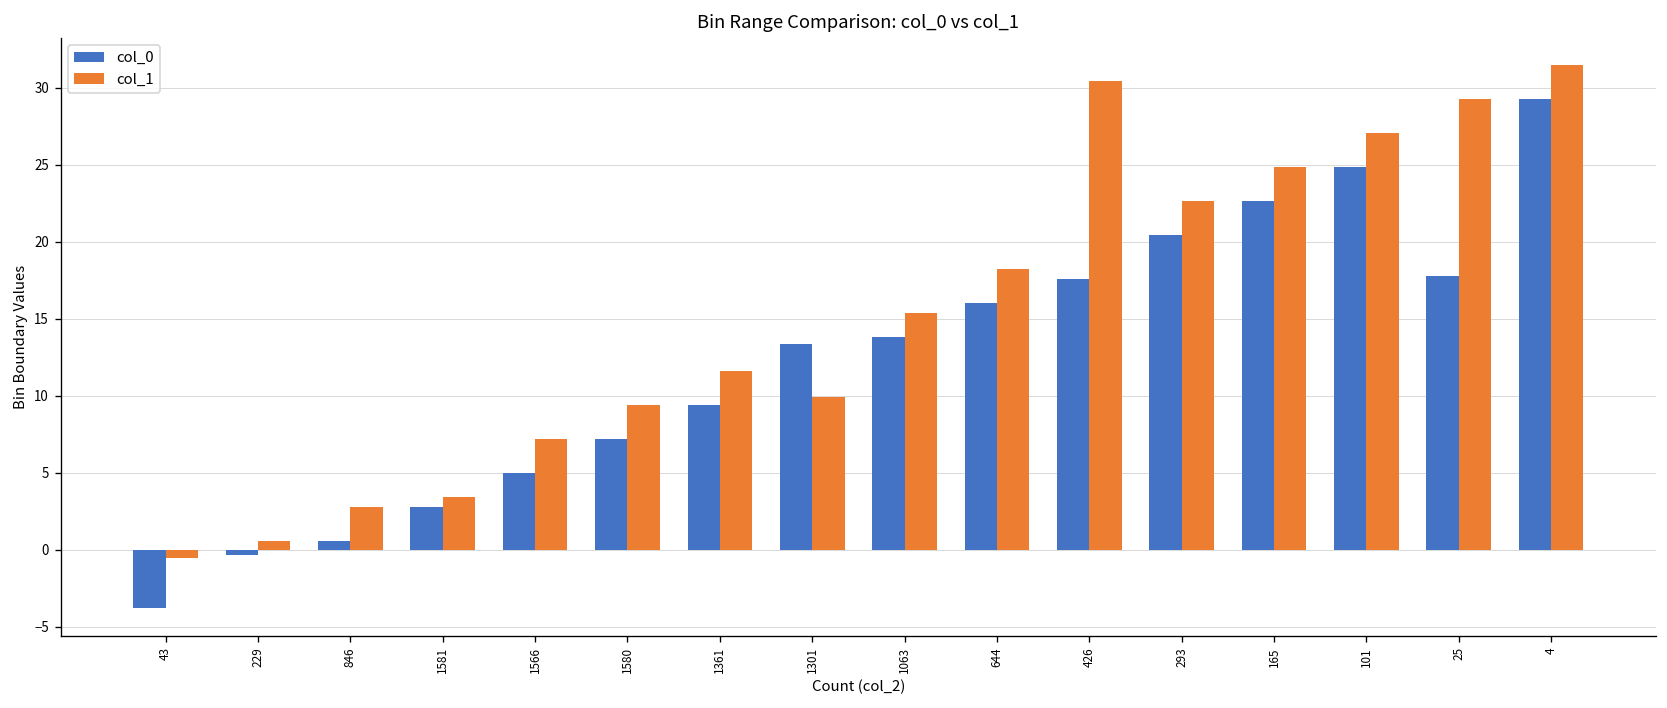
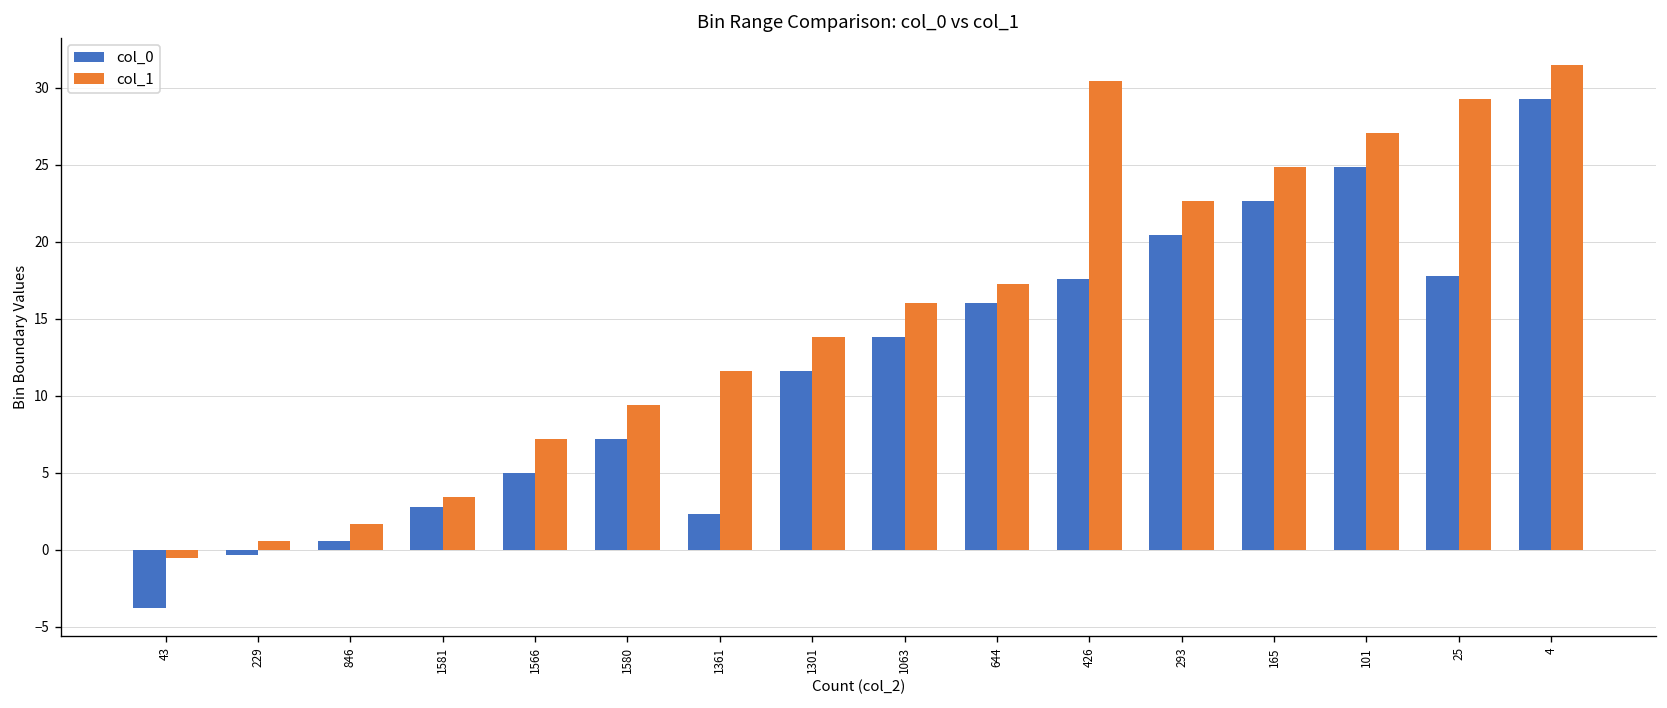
  {
    "col_0": {
      "43": -3.8,
      "229": -0.3,
      "846": 0.6,
      "1581": 2.8,
      "1566": 5.0,
      "1580": 7.2,
-     "1361": 9.4,
-     "1301": 13.4,
+     "1361": 2.4,
+     "1301": 11.6,
      "1063": 13.9,
      "644": 16.1,
      "426": 17.6,
      "293": 20.5,
      "165": 22.7,
      "101": 24.9,
      "25": 17.8,
      "4": 29.3
    },
    "col_1": {
      "43": -0.5,
      "229": 0.6,
-     "846": 2.8,
+     "846": 1.7,
      "1581": 3.4,
      "1566": 7.2,
      "1580": 9.4,
      "1361": 11.6,
-     "1301": 9.9,
-     "1063": 15.4,
-     "644": 18.3,
+     "1301": 13.9,
+     "1063": 16.1,
+     "644": 17.3,
      "426": 30.4,
      "293": 22.7,
      "165": 24.9,
      "101": 27.1,
      "25": 29.3,
      "4": 31.5
    }
  }
